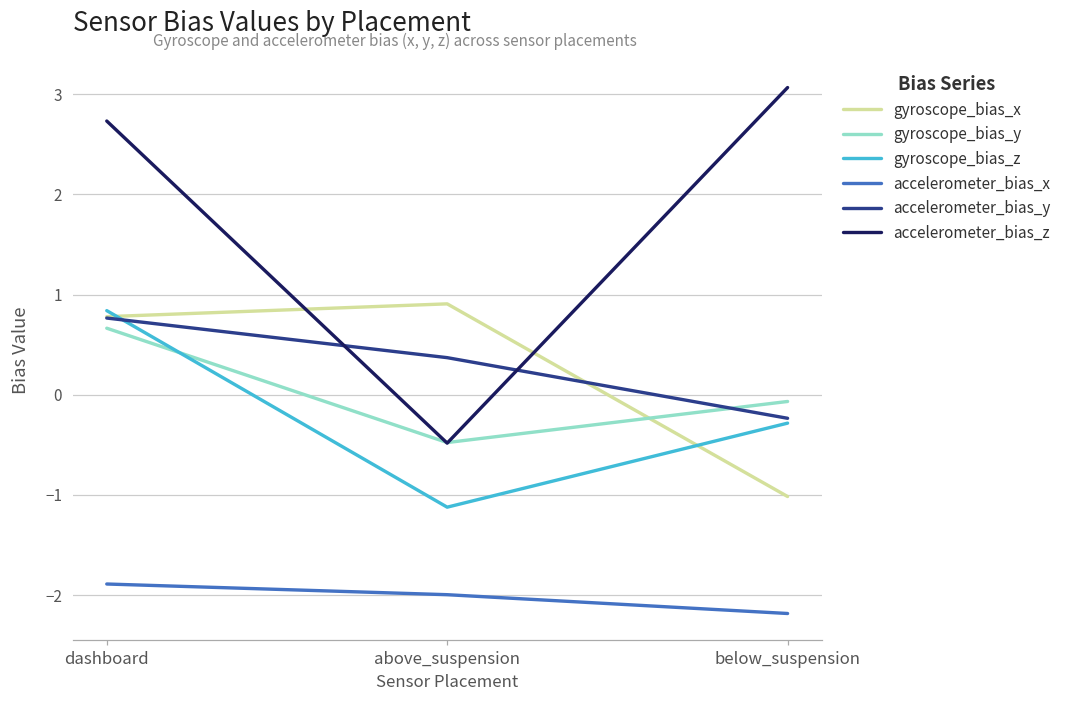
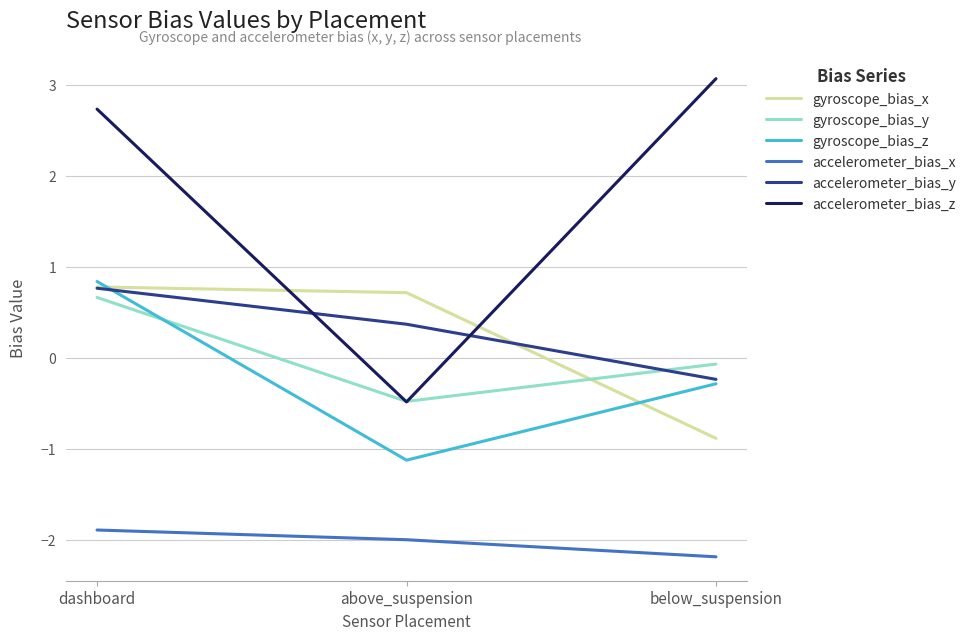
  {
    "gyroscope_bias_x": {
-     "above_suspension": 0.9,
-     "below_suspension": -1.0
+     "above_suspension": 0.7,
+     "below_suspension": -0.9
    },
    "gyroscope_bias_y": {
      "dashboard": 0.7,
      "below_suspension": -0.1
    },
    "gyroscope_bias_z": {
      "dashboard": 0.8,
      "above_suspension": -1.1,
      "below_suspension": -0.3
    },
    "accelerometer_bias_x": {
      "dashboard": -1.9,
      "above_suspension": -2.0,
      "below_suspension": -2.2
    },
    "accelerometer_bias_y": {
      "above_suspension": 0.4,
      "below_suspension": -0.2
    },
    "accelerometer_bias_z": {
      "dashboard": 2.7,
      "below_suspension": 3.1
    }
  }
